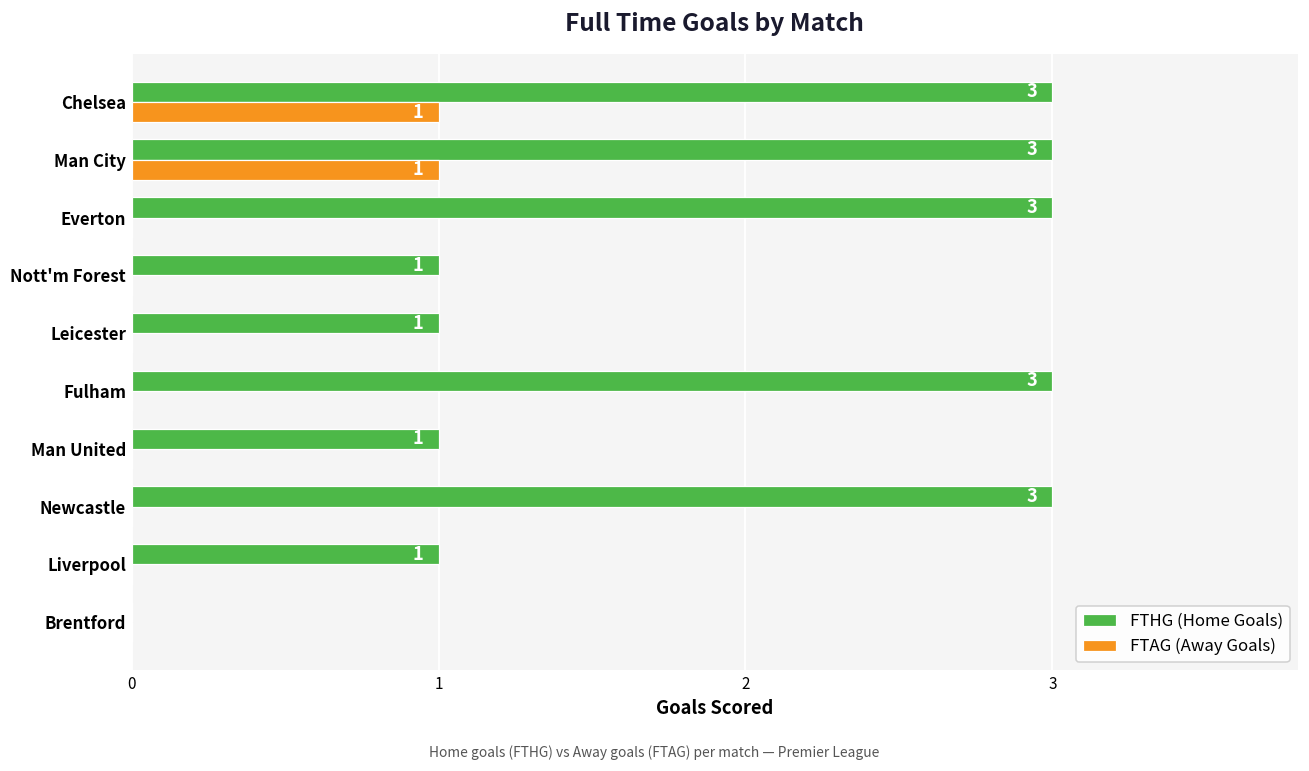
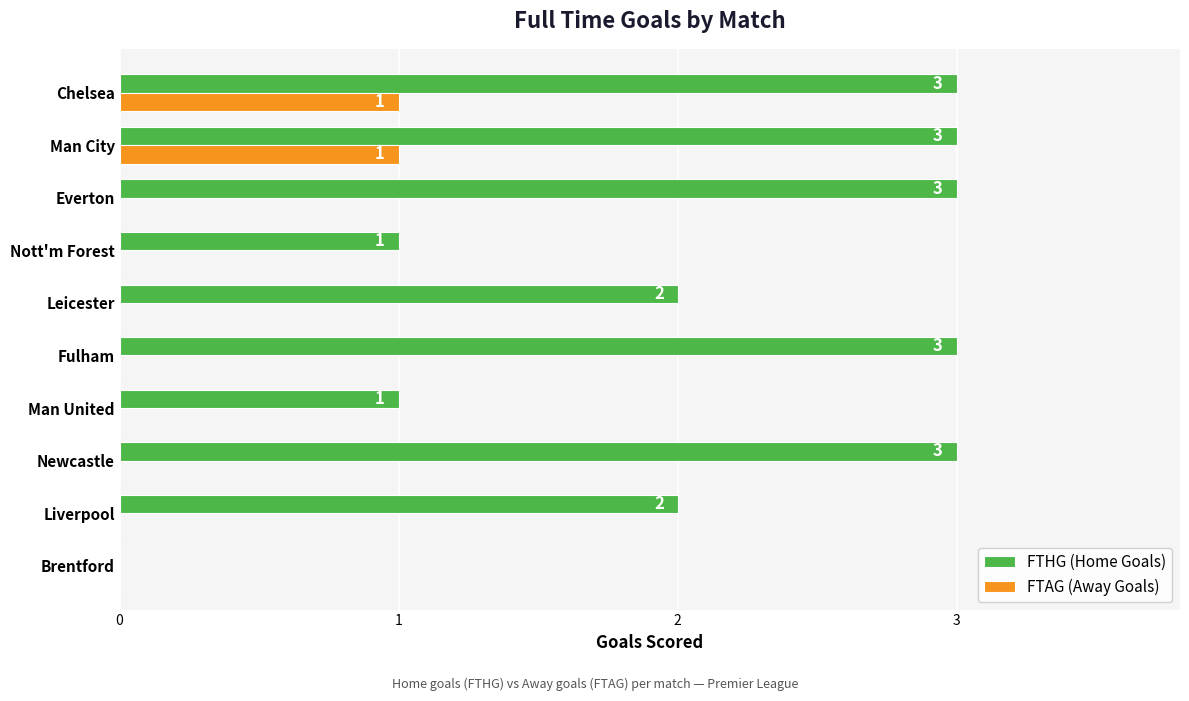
  {
    "FTHG (Home Goals)": {
      "Chelsea": 3,
      "Man City": 3,
      "Everton": 3,
      "Nott'm Forest": 1,
-     "Leicester": 1,
+     "Leicester": 2,
      "Fulham": 3,
      "Man United": 1,
      "Newcastle": 3,
-     "Liverpool": 1
+     "Liverpool": 2
    },
    "FTAG (Away Goals)": {
      "Chelsea": 1,
      "Man City": 1
    }
  }
